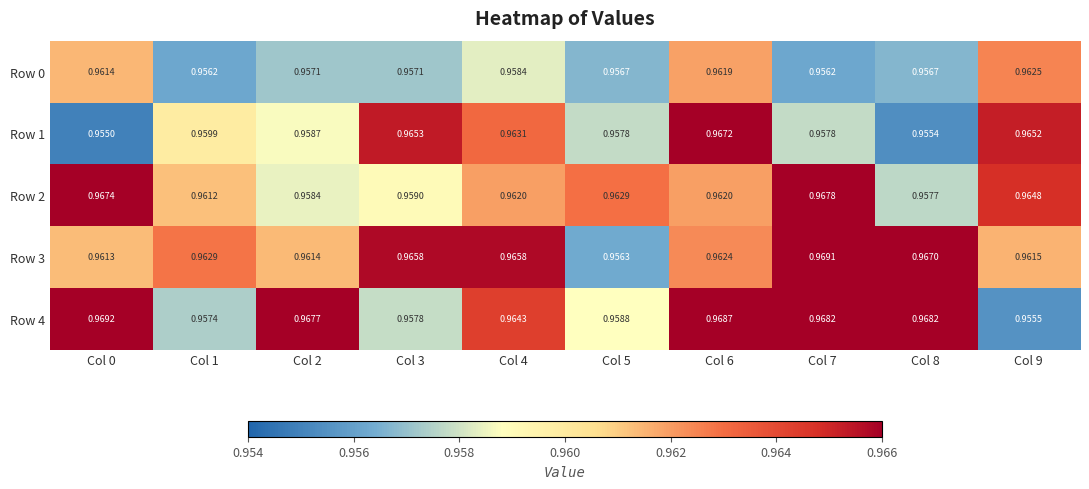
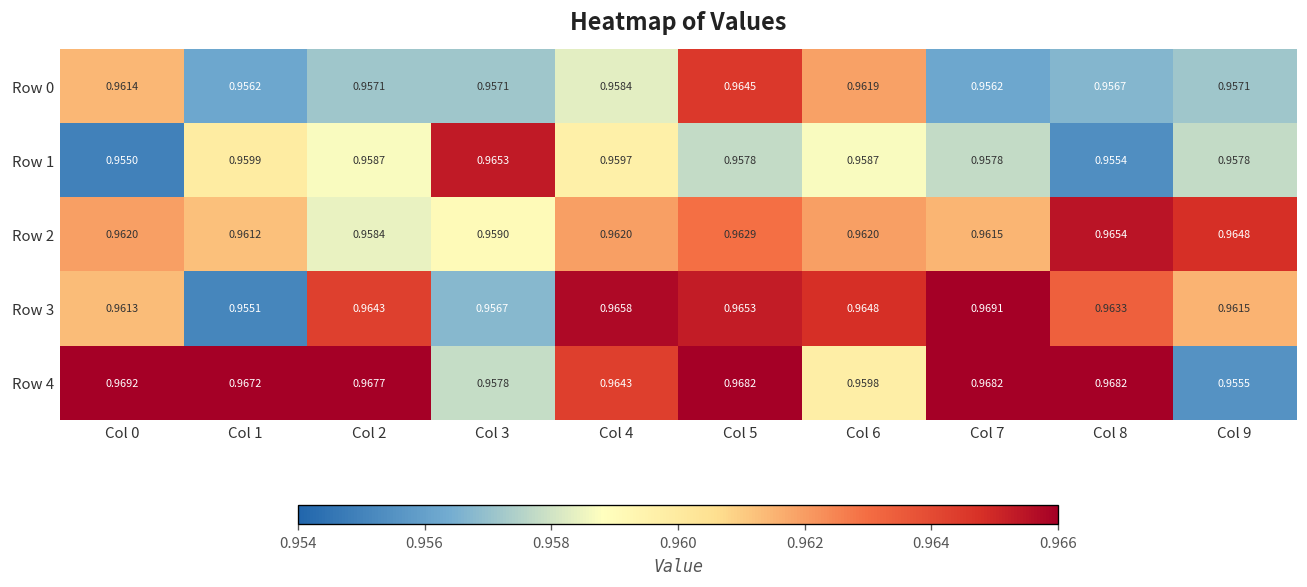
  {
    "Row 0": {
      "Col 0": 0.9614,
      "Col 1": 0.9562,
      "Col 2": 0.9571,
      "Col 3": 0.9571,
      "Col 4": 0.9584,
-     "Col 5": 0.9567,
+     "Col 5": 0.9645,
      "Col 6": 0.9619,
      "Col 7": 0.9562,
      "Col 8": 0.9567,
-     "Col 9": 0.9625
+     "Col 9": 0.9571
    },
    "Row 1": {
      "Col 0": 0.9550,
      "Col 1": 0.9599,
      "Col 2": 0.9587,
      "Col 3": 0.9653,
-     "Col 4": 0.9631,
+     "Col 4": 0.9597,
      "Col 5": 0.9578,
-     "Col 6": 0.9672,
+     "Col 6": 0.9587,
      "Col 7": 0.9578,
      "Col 8": 0.9554,
-     "Col 9": 0.9652
+     "Col 9": 0.9578
    },
    "Row 2": {
-     "Col 0": 0.9674,
+     "Col 0": 0.9620,
      "Col 1": 0.9612,
      "Col 2": 0.9584,
      "Col 3": 0.9590,
      "Col 4": 0.9620,
      "Col 5": 0.9629,
      "Col 6": 0.9620,
-     "Col 7": 0.9678,
-     "Col 8": 0.9577,
+     "Col 7": 0.9615,
+     "Col 8": 0.9654,
      "Col 9": 0.9648
    },
    "Row 3": {
      "Col 0": 0.9613,
-     "Col 1": 0.9629,
-     "Col 2": 0.9614,
-     "Col 3": 0.9658,
+     "Col 1": 0.9551,
+     "Col 2": 0.9643,
+     "Col 3": 0.9567,
      "Col 4": 0.9658,
-     "Col 5": 0.9563,
-     "Col 6": 0.9624,
+     "Col 5": 0.9653,
+     "Col 6": 0.9648,
      "Col 7": 0.9691,
-     "Col 8": 0.9670,
+     "Col 8": 0.9633,
      "Col 9": 0.9615
    },
    "Row 4": {
      "Col 0": 0.9692,
-     "Col 1": 0.9574,
+     "Col 1": 0.9672,
      "Col 2": 0.9677,
      "Col 3": 0.9578,
      "Col 4": 0.9643,
-     "Col 5": 0.9588,
-     "Col 6": 0.9687,
+     "Col 5": 0.9682,
+     "Col 6": 0.9598,
      "Col 7": 0.9682,
      "Col 8": 0.9682,
      "Col 9": 0.9555
    }
  }
